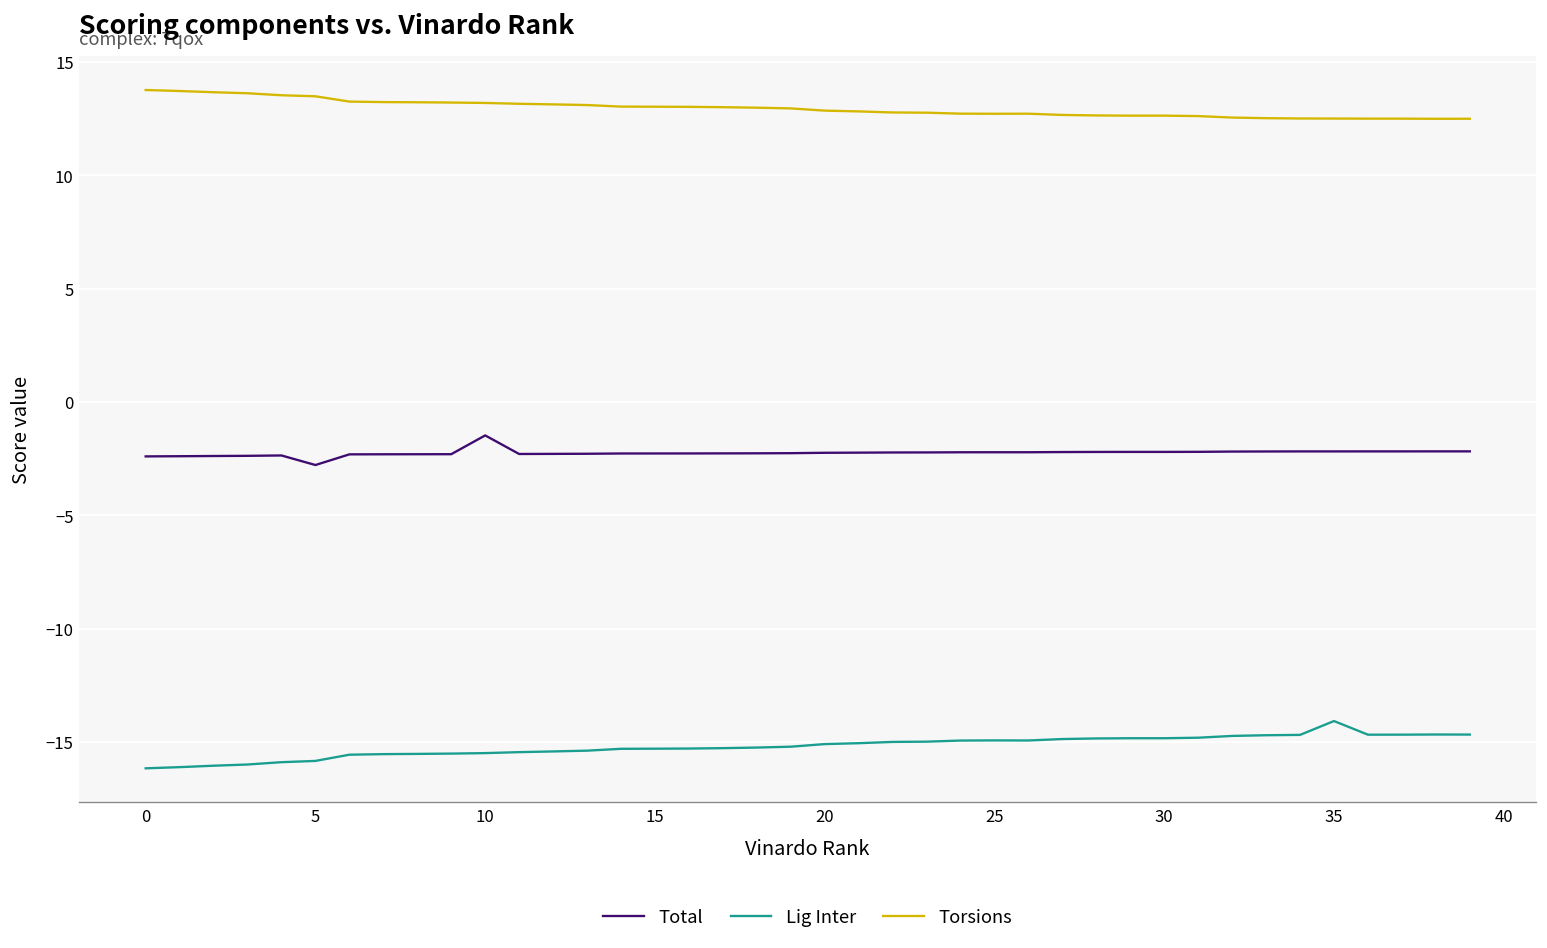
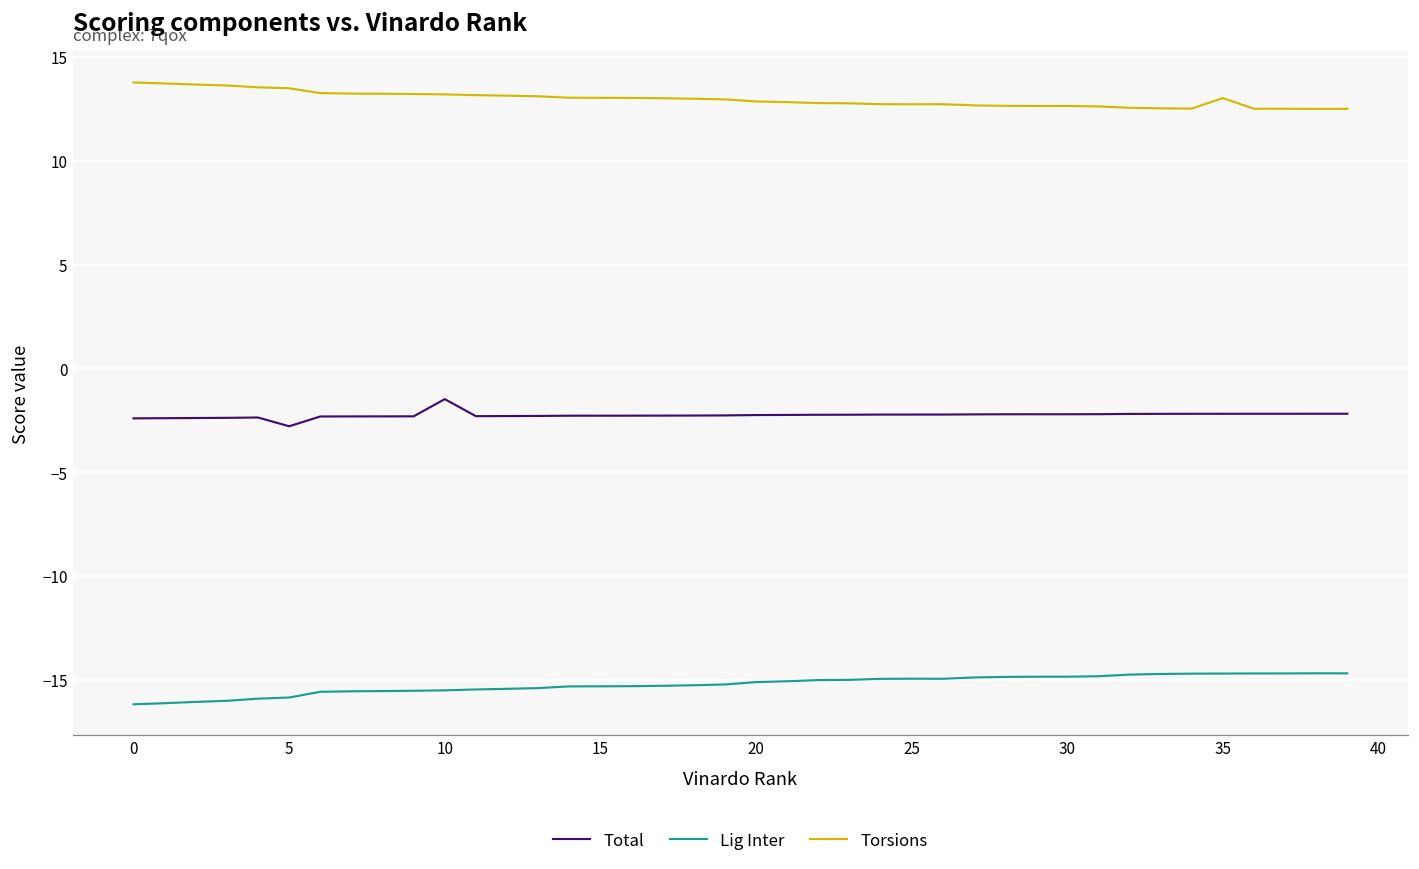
  {
    "Total": {
      "0": -2.4,
      "5": -2.8,
      "10": -1.5,
      "15": -2.3,
      "20": -2.2,
      "25": -2.2,
      "30": -2.2,
      "35": -2.2
    },
    "Lig Inter": {
      "0": -16.2,
      "5": -15.8,
      "10": -15.5,
      "15": -15.3,
      "20": -15.1,
      "25": -14.9,
      "30": -14.8,
-     "35": -14.1
+     "35": -14.7
    },
    "Torsions": {
      "0": 13.8,
      "5": 13.5,
      "10": 13.2,
      "15": 13.0,
      "20": 12.9,
      "25": 12.7,
      "30": 12.6,
-     "35": 12.5
+     "35": 13.0
    }
  }
